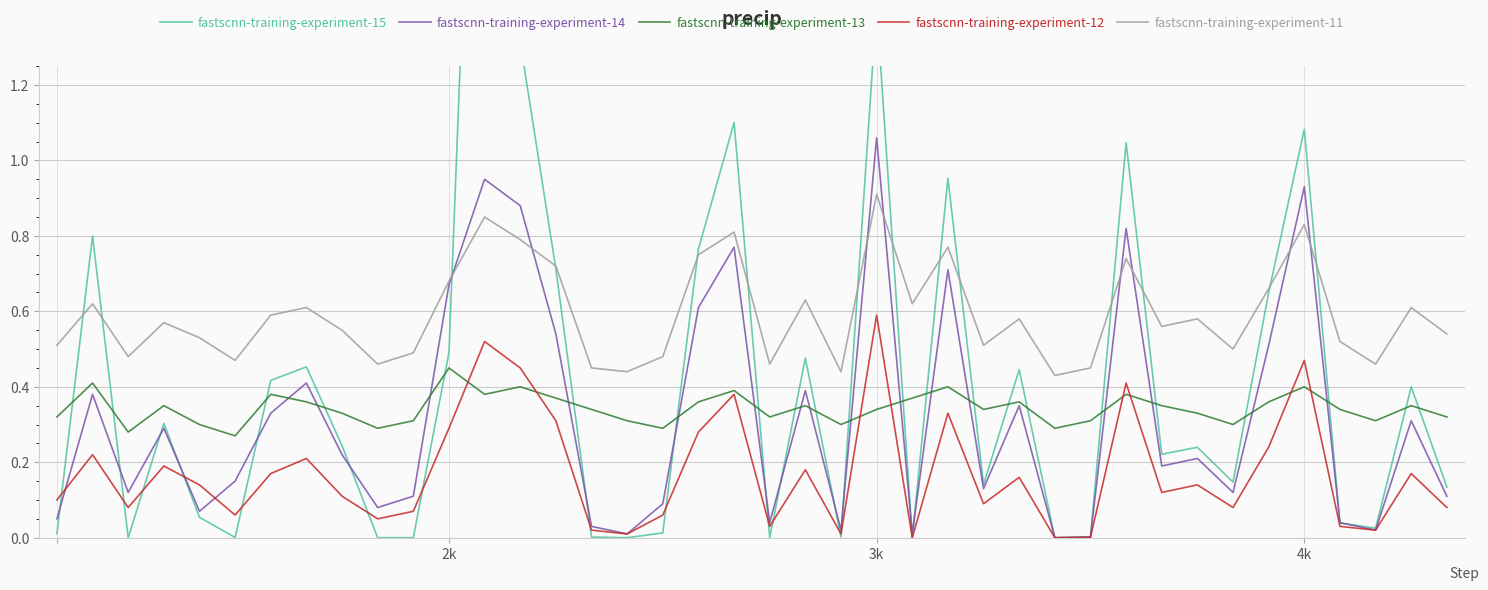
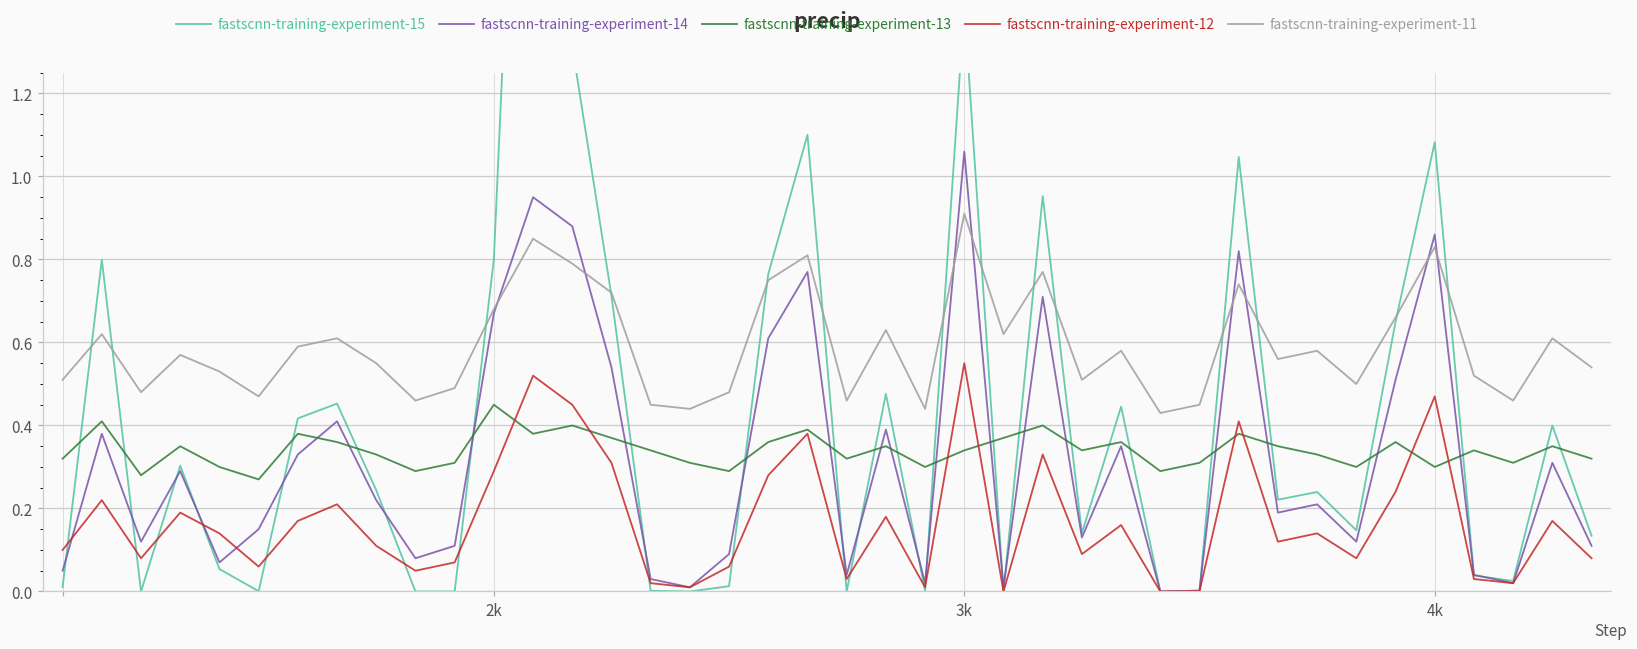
  {
    "fastscnn-training-experiment-15": {
-     "2k": 0.49,
+     "2k": 0.80,
      "4k": 1.08
    },
    "fastscnn-training-experiment-14": {
      "2k": 0.67,
      "3k": 1.06,
-     "4k": 0.93
+     "4k": 0.86
    },
    "fastscnn-training-experiment-13": {
      "2k": 0.45,
      "3k": 0.34,
-     "4k": 0.4
+     "4k": 0.3
    },
    "fastscnn-training-experiment-12": {
      "2k": 0.29,
-     "3k": 0.59,
+     "3k": 0.55,
      "4k": 0.47
    },
    "fastscnn-training-experiment-11": {
      "2k": 0.68,
      "3k": 0.91,
      "4k": 0.83
    }
  }
